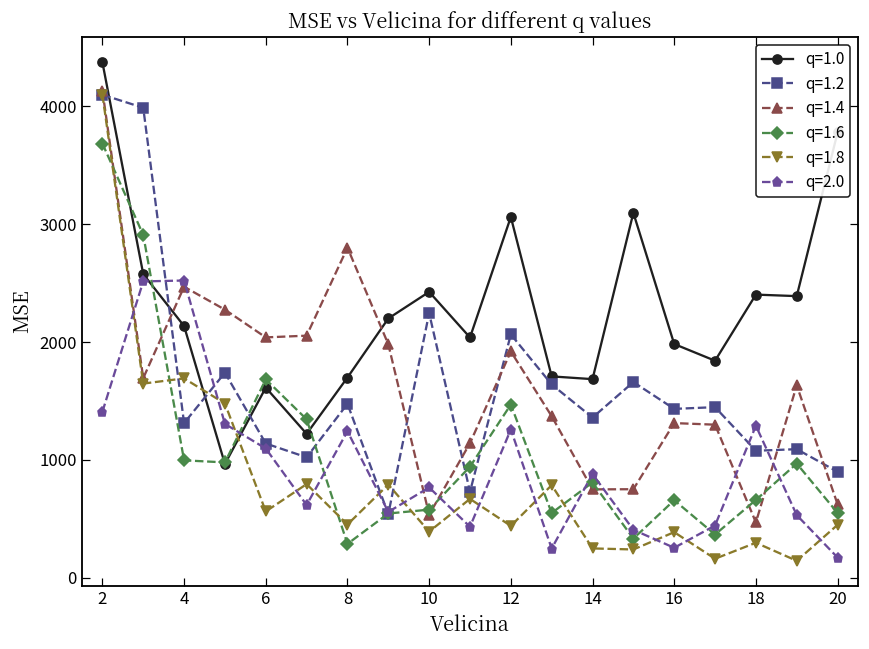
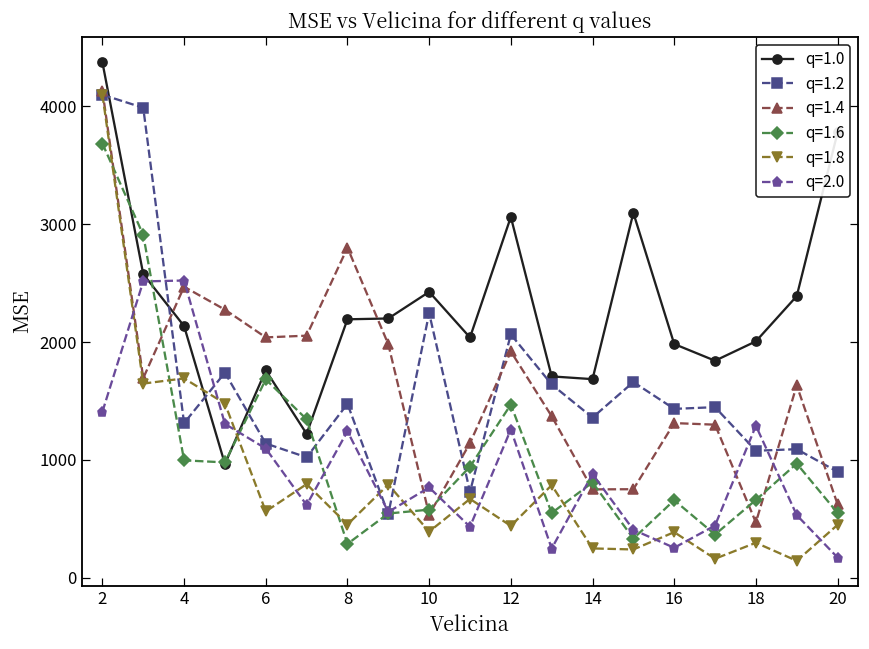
  {
    "q=1.0": {
      "2": 4370,
      "4": 2140,
-     "6": 1610,
-     "8": 1700,
+     "6": 1760,
+     "8": 2190,
      "10": 2430,
      "12": 3060,
      "14": 1690,
      "16": 1980,
-     "18": 2400
+     "18": 2010
    },
    "q=1.6": {
      "2": 3680,
      "4": 1000,
      "6": 1680,
      "8": 290,
      "10": 580,
      "12": 1470,
      "14": 810,
      "16": 660,
      "18": 660,
      "20": 550
    }
  }
